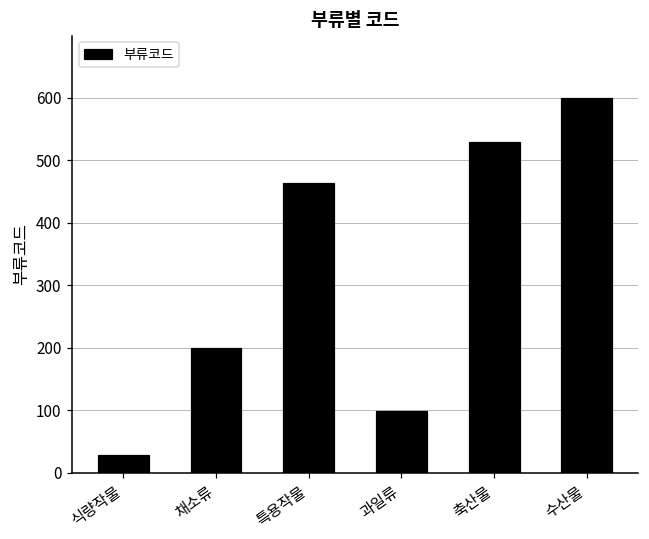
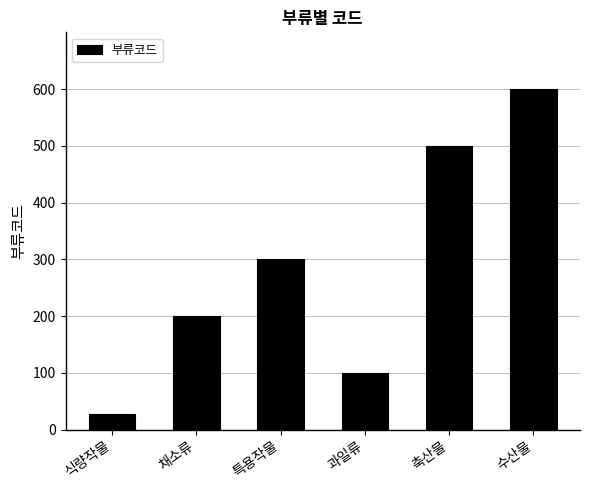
  {
    "식량작물": 30,
    "채소류": 200,
-   "특용작물": 460,
+   "특용작물": 300,
    "과일류": 100,
-   "축산물": 530,
+   "축산물": 500,
    "수산물": 600
  }
